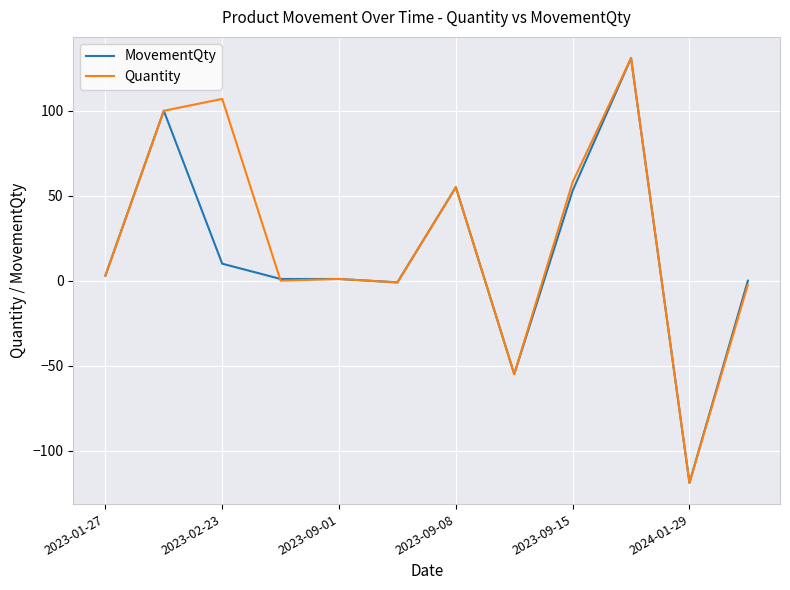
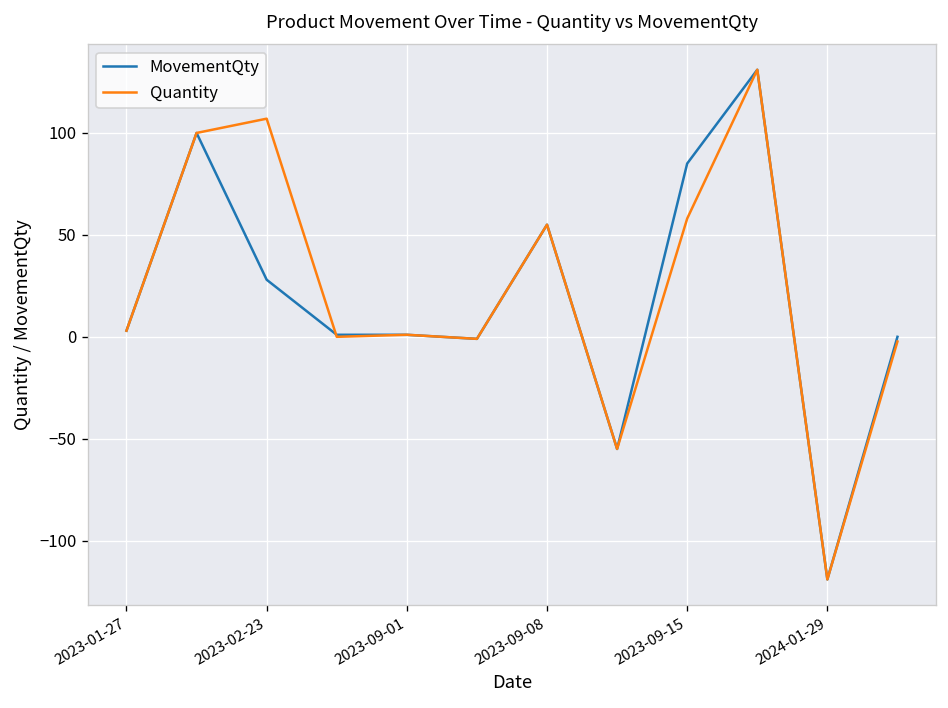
  {
    "MovementQty": {
-     "2023-02-23": 10,
-     "2023-09-15": 53
+     "2023-02-23": 28,
+     "2023-09-15": 85
    },
    "Quantity": {
      "2023-02-23": 107,
      "2023-09-15": 58
    }
  }
